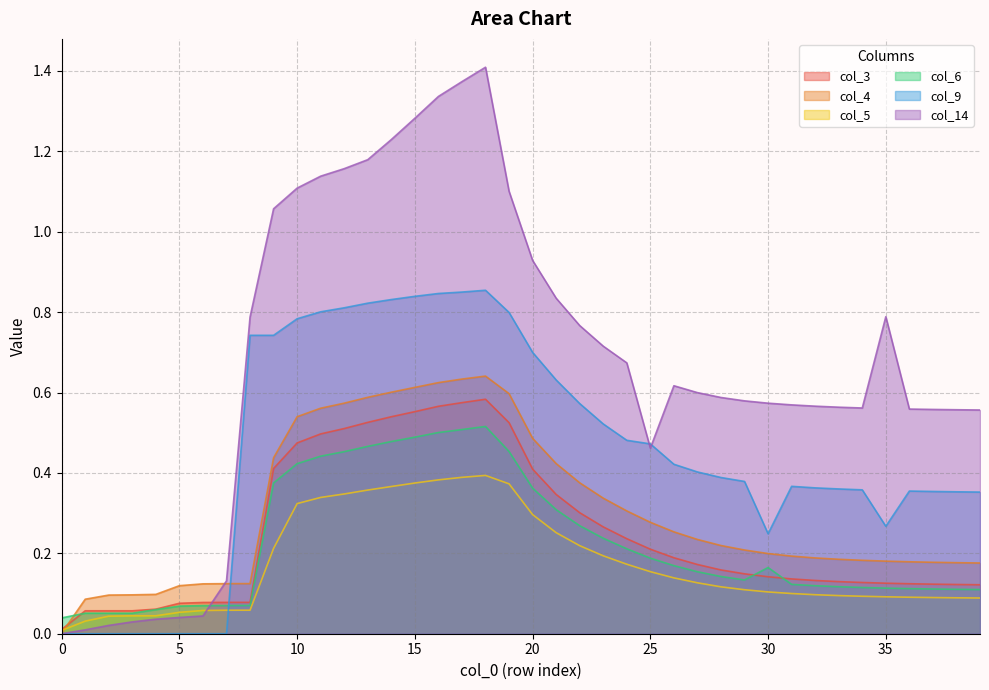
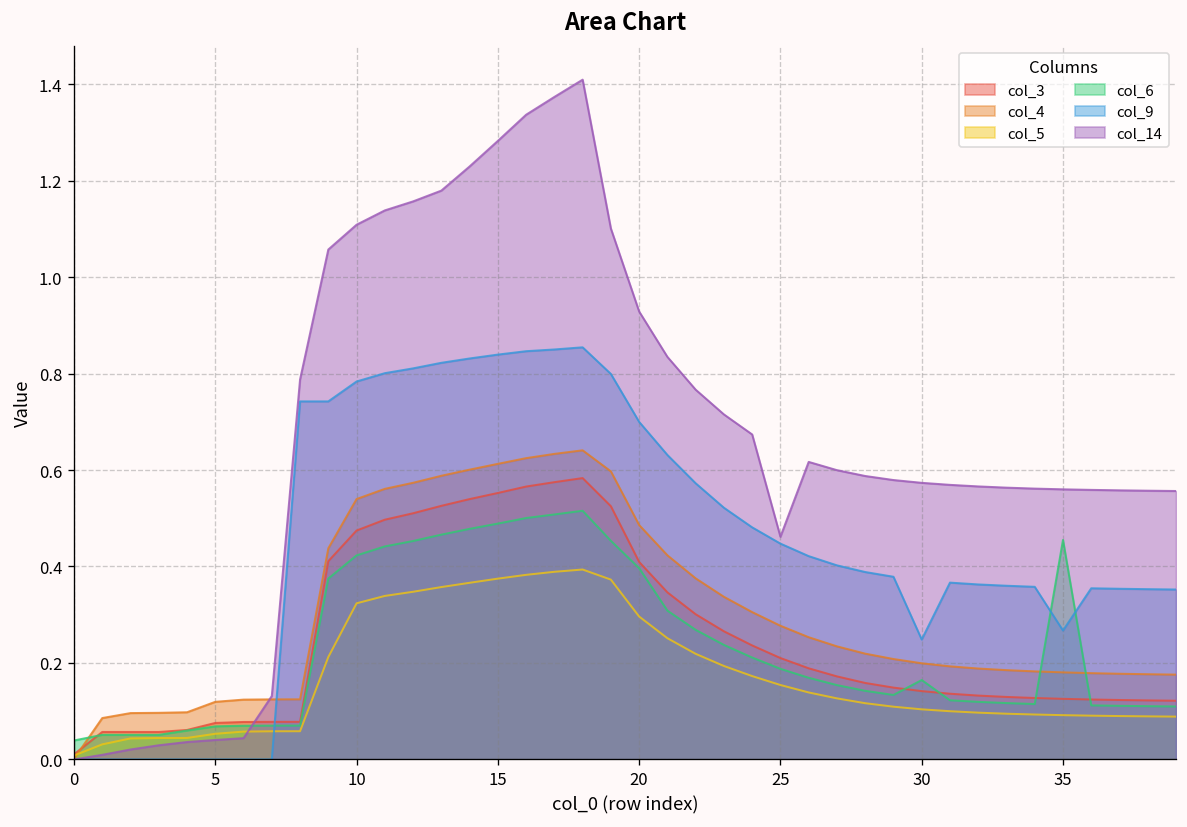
  {
    "col_6": {
      "0": 0.04,
      "5": 0.07,
      "10": 0.42,
      "15": 0.49,
-     "20": 0.36,
+     "20": 0.40,
      "25": 0.19,
      "30": 0.16,
-     "35": 0.11
+     "35": 0.46
    },
    "col_9": {
      "5": 0.00,
      "10": 0.78,
      "15": 0.84,
      "20": 0.70,
-     "25": 0.47,
+     "25": 0.45,
      "30": 0.25,
      "35": 0.27
    },
    "col_14": {
      "5": 0.04,
      "10": 1.11,
      "15": 1.28,
      "20": 0.93,
      "25": 0.46,
      "30": 0.57,
-     "35": 0.79
+     "35": 0.56
    }
  }
